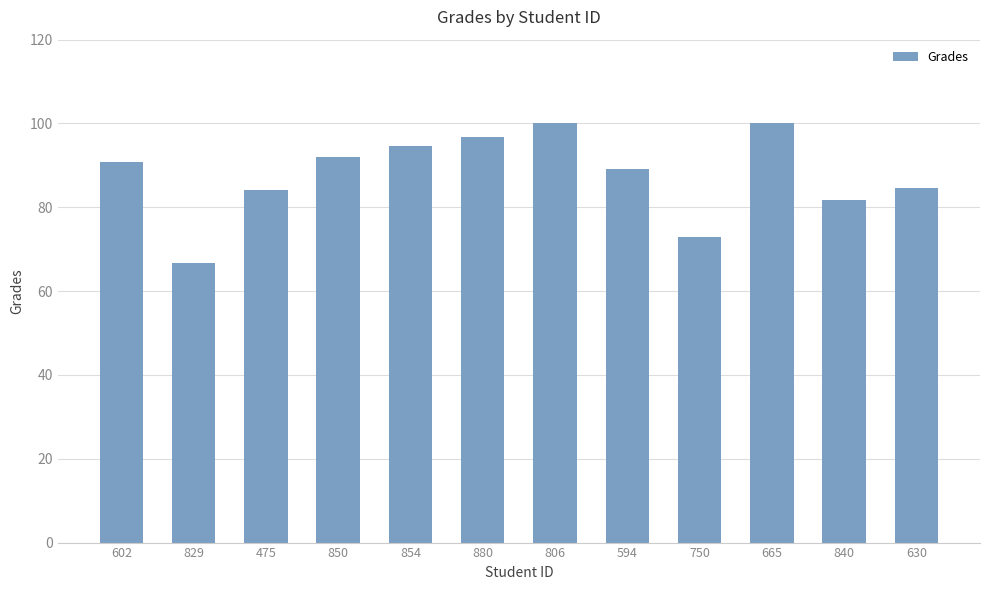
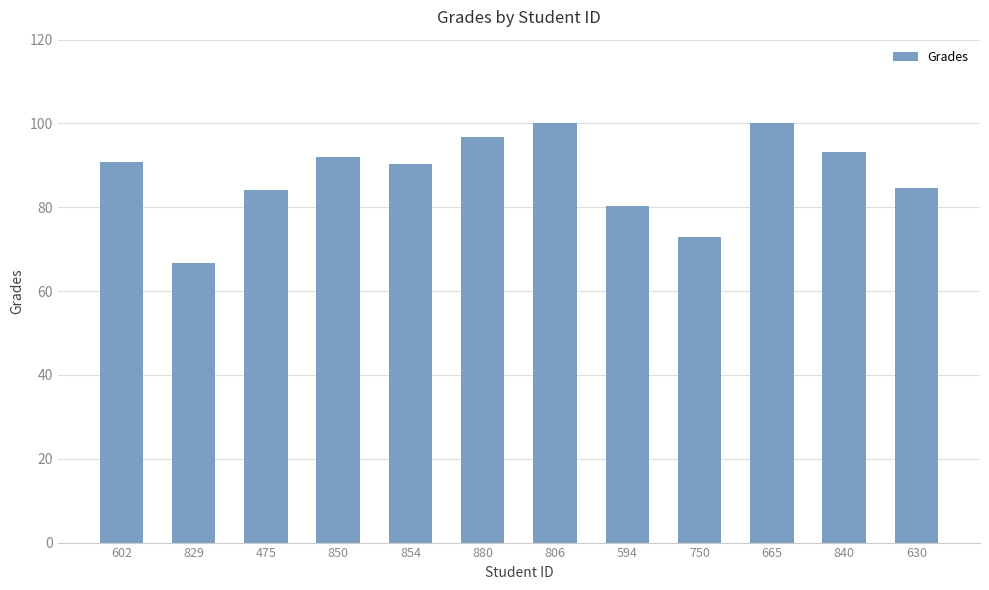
  {
    "602": 91,
    "829": 67,
    "475": 84,
    "850": 92,
-   "854": 95,
+   "854": 90,
    "880": 97,
    "806": 100,
-   "594": 89,
+   "594": 80,
    "750": 73,
    "665": 100,
-   "840": 82,
+   "840": 93,
    "630": 85
  }
